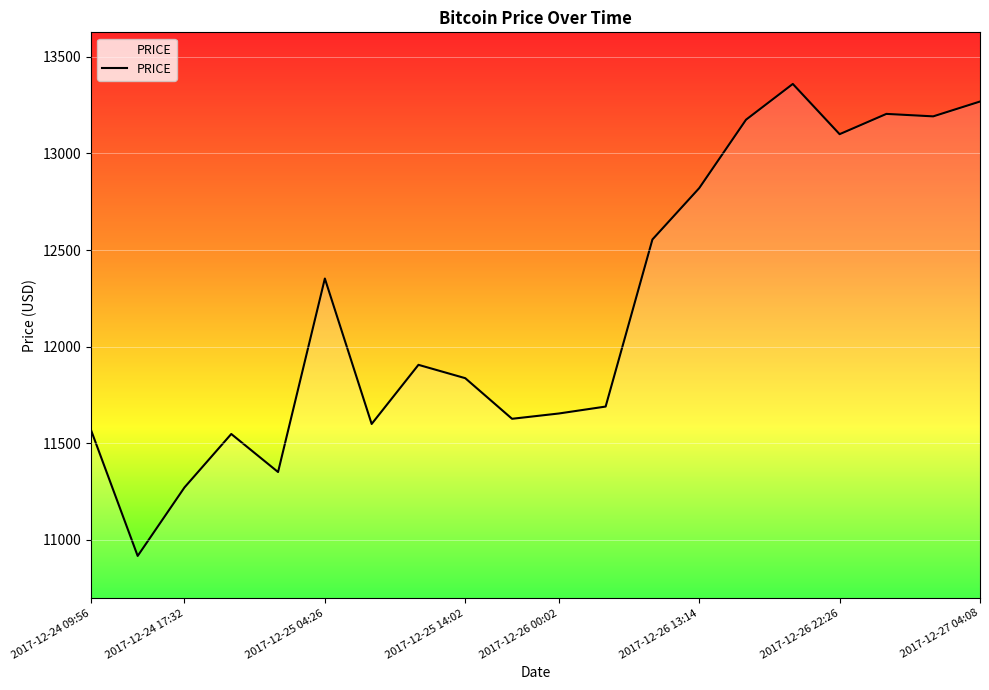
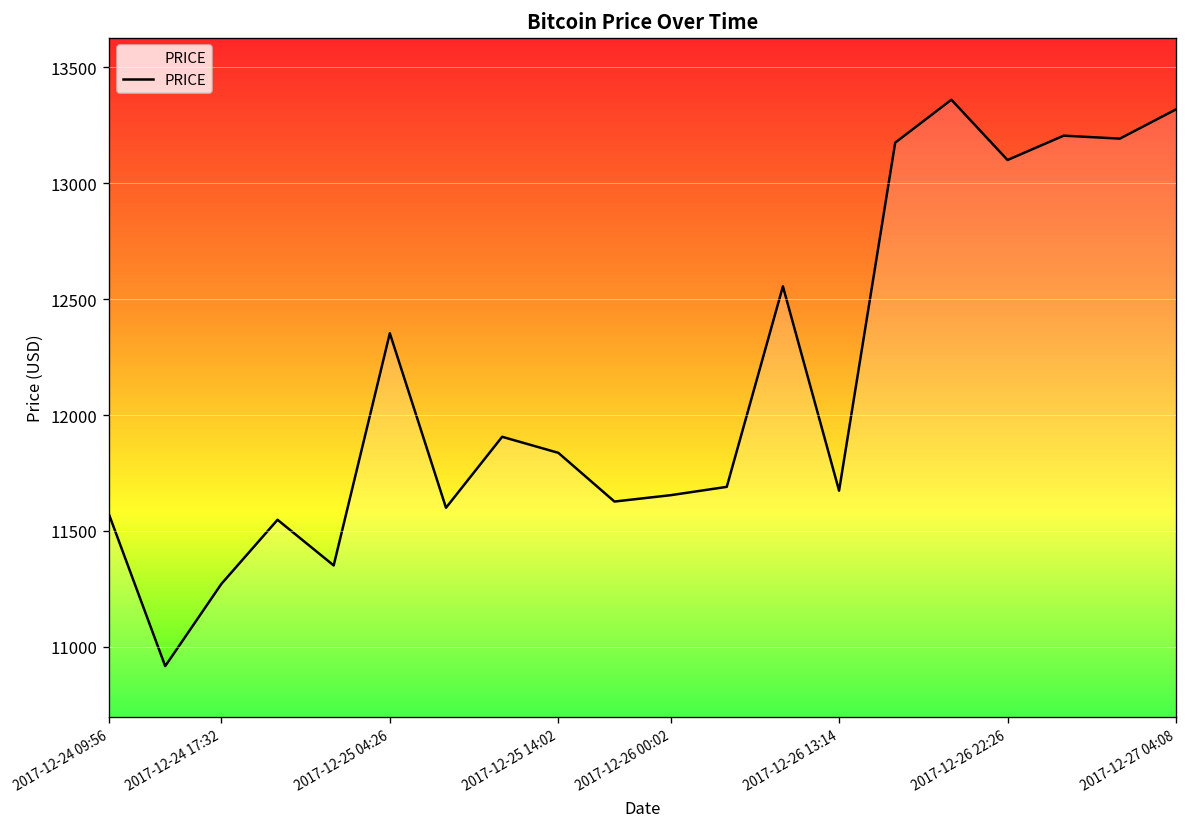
  {
    "2017-12-24 09:56": 11570,
    "2017-12-24 17:32": 11270,
    "2017-12-25 04:26": 12350,
    "2017-12-25 14:02": 11840,
    "2017-12-26 00:02": 11650,
-   "2017-12-26 13:14": 12820,
+   "2017-12-26 13:14": 11670,
    "2017-12-26 22:26": 13100,
-   "2017-12-27 04:08": 13270
+   "2017-12-27 04:08": 13320
  }
